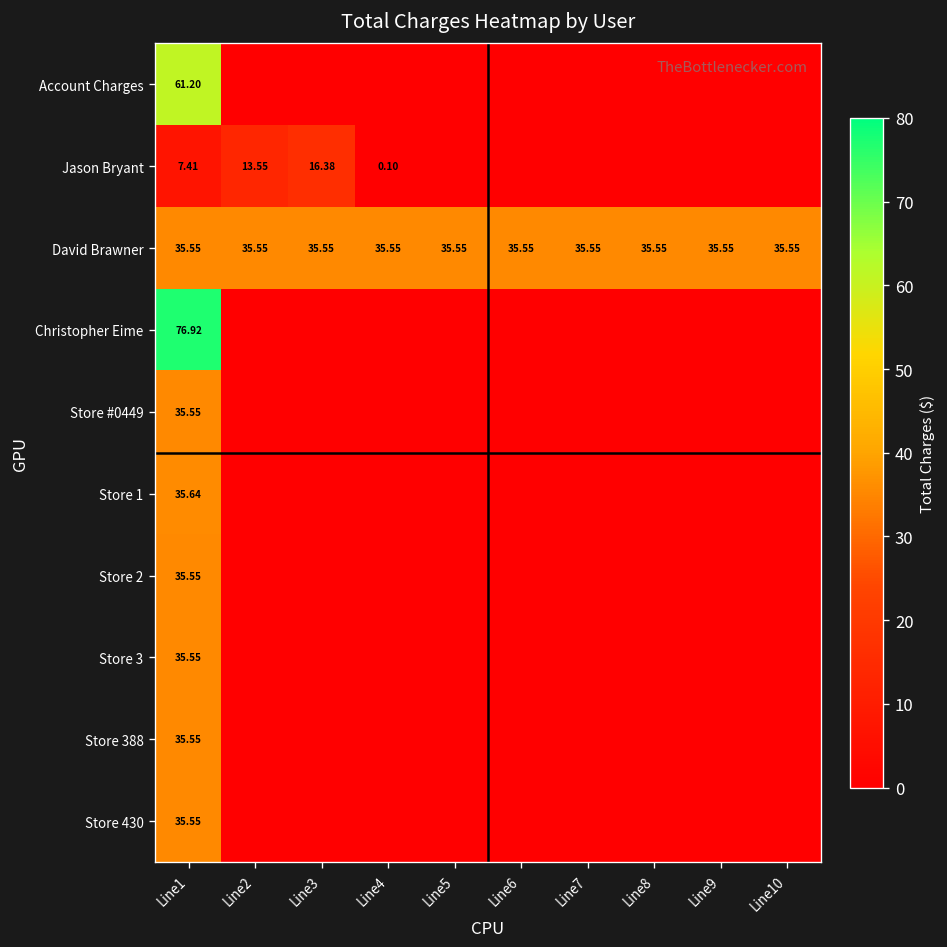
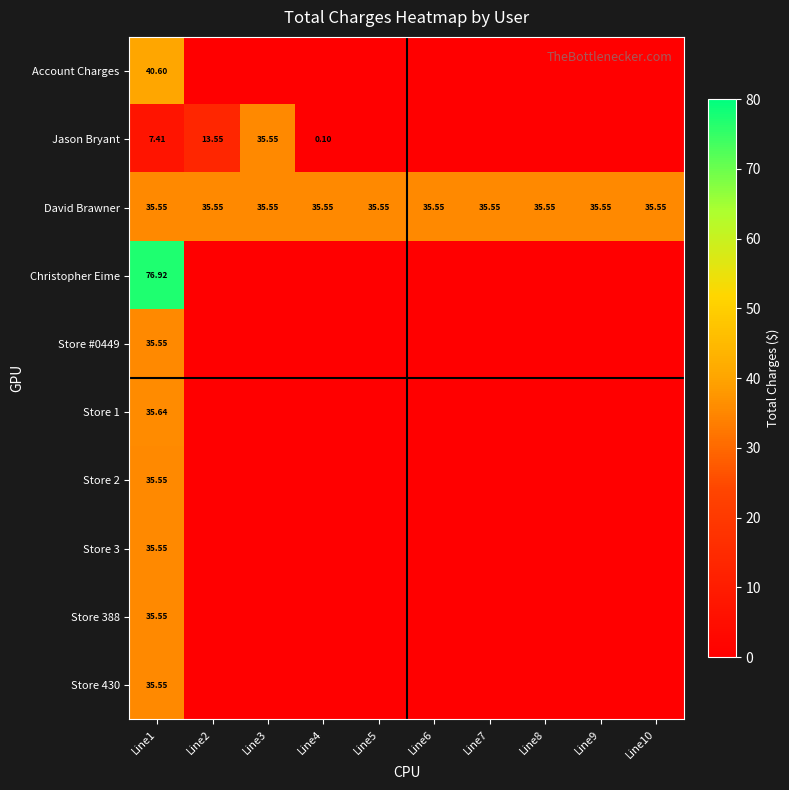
  {
    "Account Charges": {
-     "Line1": 61.20
+     "Line1": 40.60
    },
    "Jason Bryant": {
      "Line1": 7.41,
      "Line2": 13.55,
-     "Line3": 16.38,
+     "Line3": 35.55,
      "Line4": 0.10
    },
    "David Brawner": {
      "Line1": 35.55,
      "Line2": 35.55,
      "Line3": 35.55,
      "Line4": 35.55,
      "Line5": 35.55,
      "Line6": 35.55,
      "Line7": 35.55,
      "Line8": 35.55,
      "Line9": 35.55,
      "Line10": 35.55
    },
    "Christopher Eime": {
      "Line1": 76.92
    },
    "Store #0449": {
      "Line1": 35.55
    },
    "Store 1": {
      "Line1": 35.64
    },
    "Store 2": {
      "Line1": 35.55
    },
    "Store 3": {
      "Line1": 35.55
    },
    "Store 388": {
      "Line1": 35.55
    },
    "Store 430": {
      "Line1": 35.55
    }
  }
